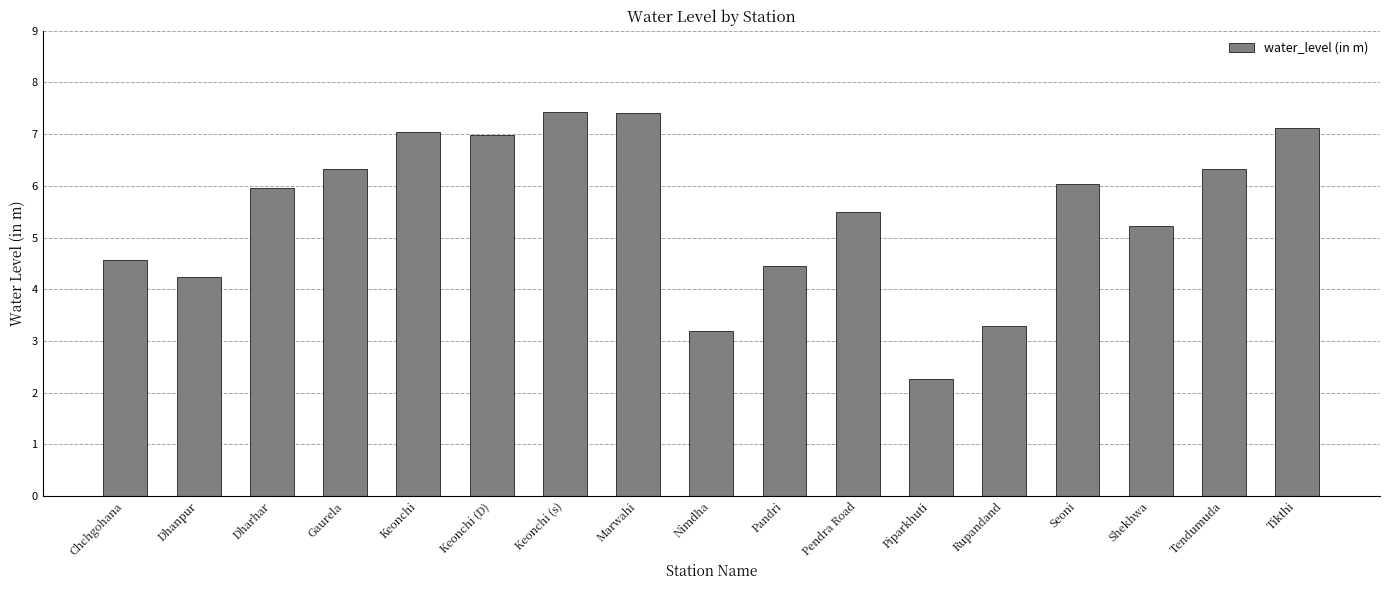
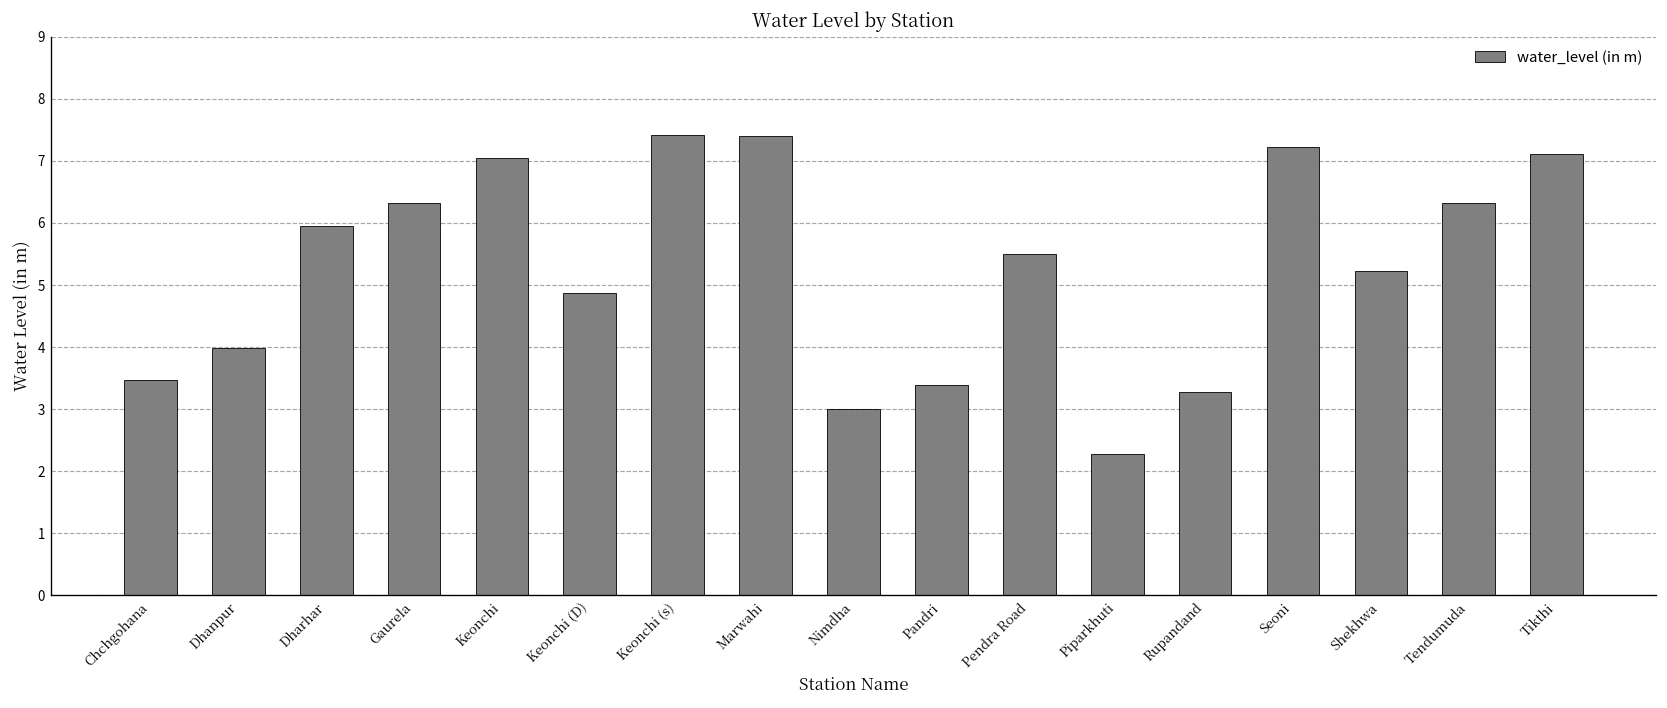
  {
-   "Chchgohana": 4.6,
-   "Dhanpur": 4.2,
+   "Chchgohana": 3.5,
+   "Dhanpur": 4.0,
    "Dharhar": 6.0,
    "Gaurela": 6.3,
    "Keonchi": 7.1,
-   "Keonchi (D)": 7.0,
+   "Keonchi (D)": 4.9,
    "Keonchi (s)": 7.4,
    "Marwahi": 7.4,
-   "Nimdha": 3.2,
-   "Pandri": 4.4,
+   "Nimdha": 3.0,
+   "Pandri": 3.4,
    "Pendra Road": 5.5,
    "Piparkhuti": 2.3,
    "Rupandand": 3.3,
-   "Seoni": 6.0,
+   "Seoni": 7.2,
    "Shekhwa": 5.2,
    "Tendumuda": 6.3,
    "Tikthi": 7.1
  }
